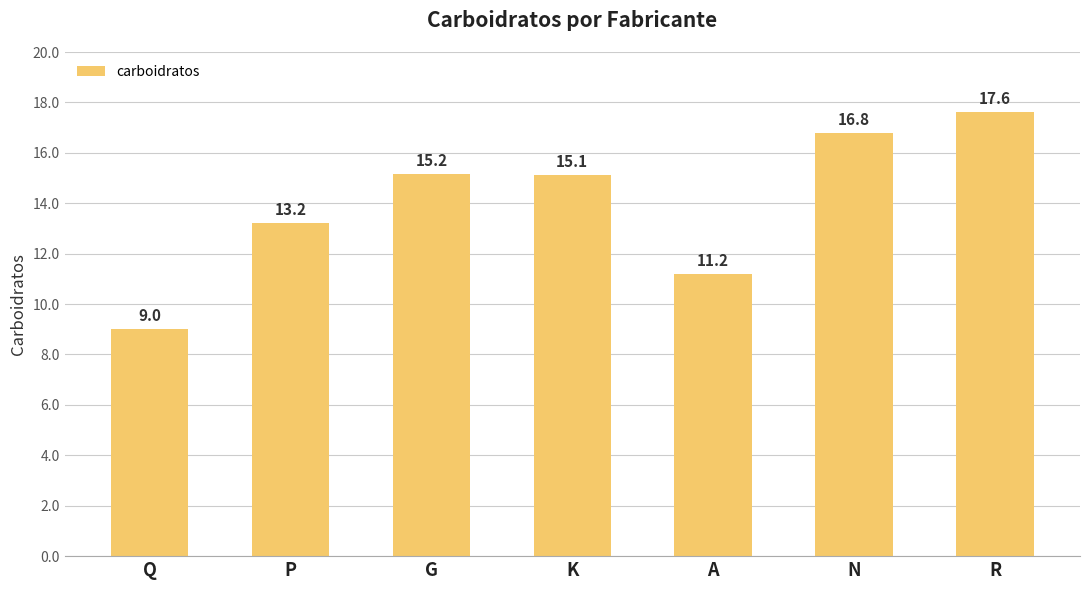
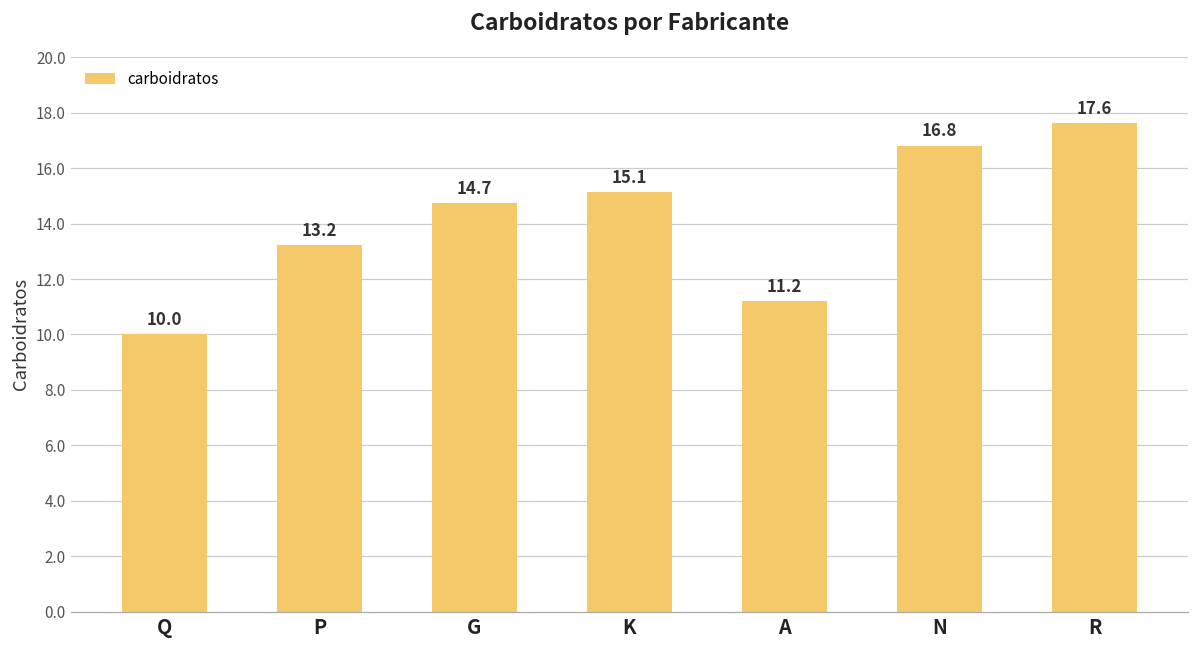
  {
-   "Q": 9.0,
+   "Q": 10.0,
    "P": 13.2,
-   "G": 15.2,
+   "G": 14.7,
    "K": 15.1,
    "A": 11.2,
    "N": 16.8,
    "R": 17.6
  }
